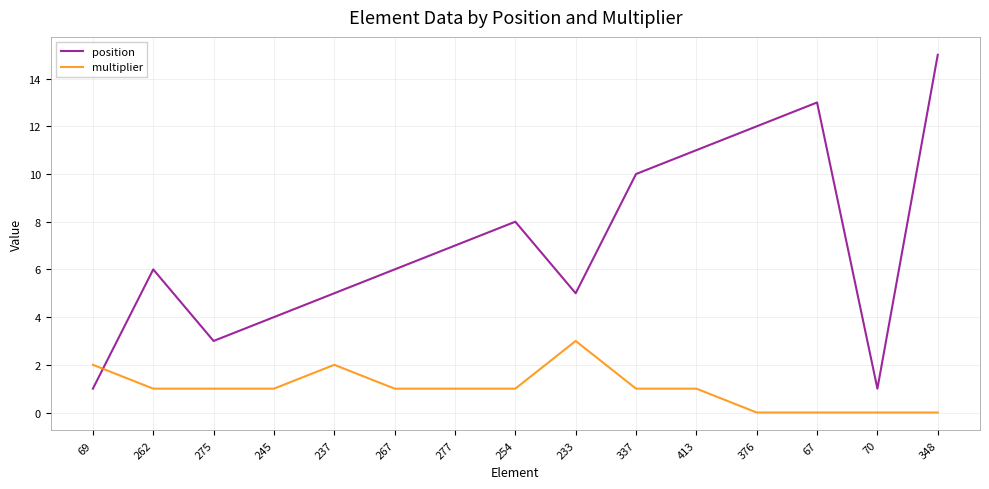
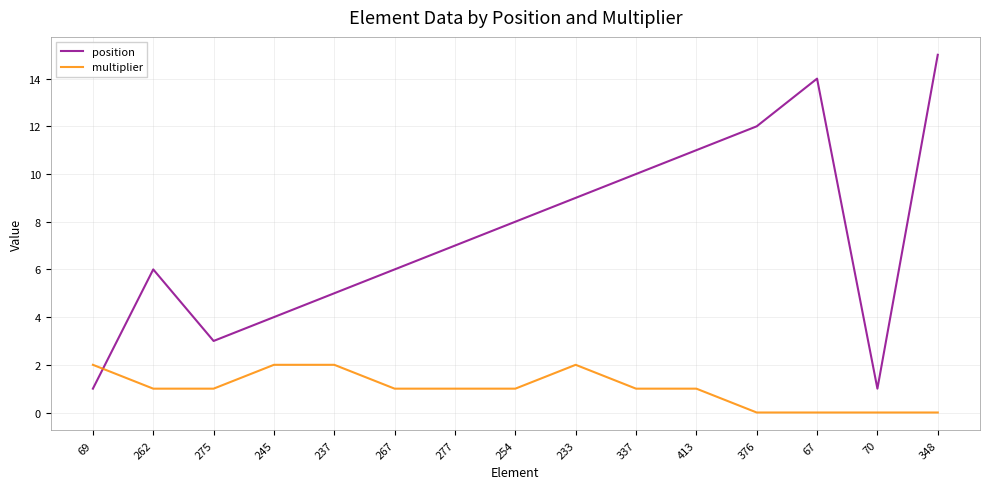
  {
    "position": {
      "69": 1,
      "262": 6,
      "275": 3,
      "245": 4,
      "237": 5,
      "267": 6,
      "277": 7,
      "254": 8,
-     "233": 5,
+     "233": 9,
      "337": 10,
      "413": 11,
      "376": 12,
-     "67": 13,
+     "67": 14,
      "70": 1,
      "348": 15
    },
    "multiplier": {
      "69": 2,
      "262": 1,
      "275": 1,
-     "245": 1,
+     "245": 2,
      "237": 2,
      "267": 1,
      "277": 1,
      "254": 1,
-     "233": 3,
+     "233": 2,
      "337": 1,
      "413": 1,
      "376": 0,
      "67": 0,
      "70": 0,
      "348": 0
    }
  }
